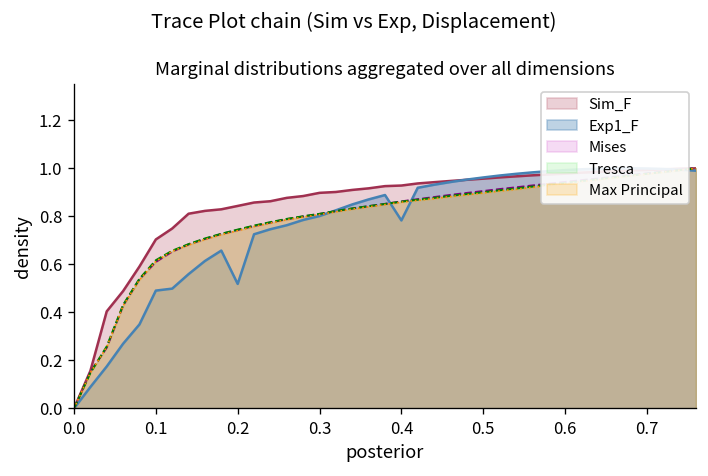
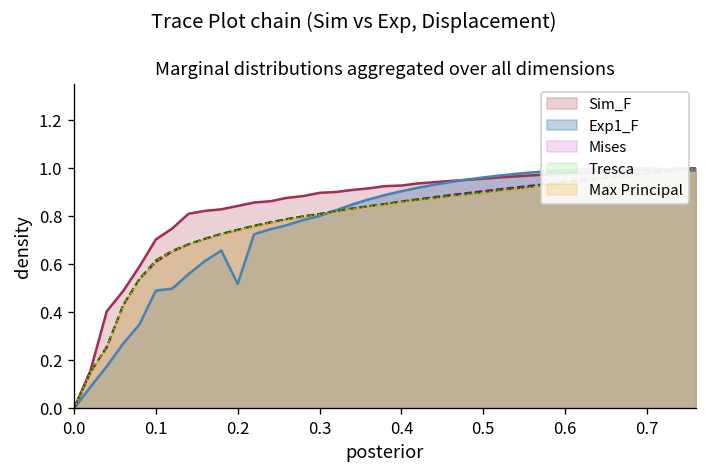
  {
    "Exp1_F": {
      "0.1": 0.49,
      "0.2": 0.52,
-     "0.4": 0.78
+     "0.4": 0.90
    }
  }
